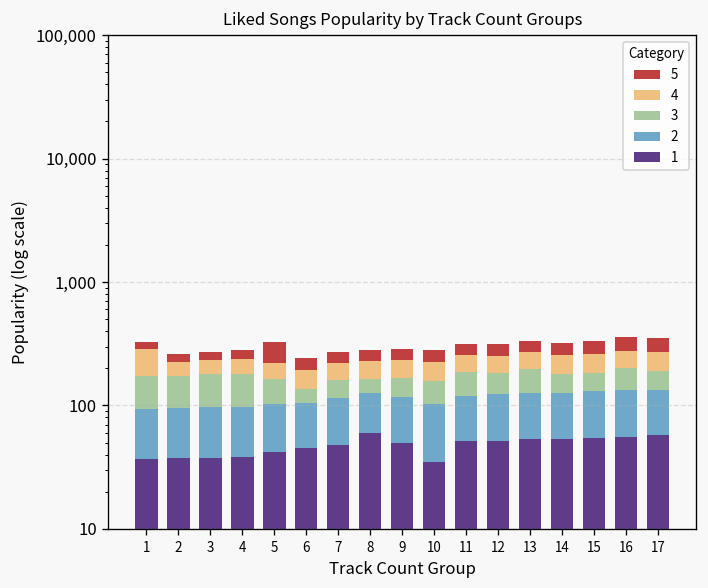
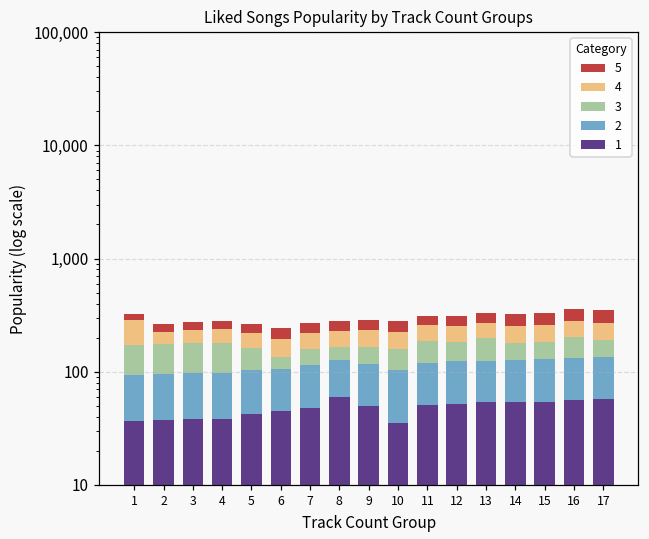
  {
    "1": {
      "1": 37,
      "2": 38,
      "3": 38,
      "4": 38,
      "5": 42,
      "6": 50,
      "7": 50,
      "8": 60,
      "9": 50,
      "10": 35,
      "11": 50,
      "12": 50,
      "13": 50,
      "14": 50,
      "15": 50,
      "16": 60,
      "17": 60
    },
    "2": {
      "1": 60,
      "2": 60,
      "3": 60,
      "4": 60,
      "5": 60,
      "6": 60,
      "7": 70,
      "8": 70,
      "9": 70,
      "10": 70,
      "11": 70,
      "12": 70,
      "13": 70,
      "14": 70,
      "15": 80,
      "16": 80,
      "17": 80
    },
    "3": {
      "1": 80,
      "2": 80,
      "3": 80,
      "4": 80,
      "5": 60,
      "6": 30,
      "7": 40,
      "8": 38,
      "9": 50,
      "10": 50,
      "11": 70,
      "12": 60,
      "13": 70,
      "14": 50,
      "15": 50,
      "16": 70,
      "17": 60
    },
    "4": {
      "1": 120,
      "2": 50,
      "3": 60,
      "4": 60,
      "5": 60,
      "6": 60,
      "7": 60,
      "8": 70,
      "9": 70,
      "10": 70,
      "11": 70,
      "12": 70,
      "13": 70,
      "14": 80,
      "15": 80,
      "16": 80,
      "17": 80
    },
    "5": {
      "1": 37,
      "2": 38,
      "3": 38,
      "4": 42,
-     "5": 110,
+     "5": 50,
      "6": 50,
      "7": 50,
      "8": 50,
      "9": 50,
      "10": 50,
      "11": 60,
      "12": 60,
      "13": 60,
      "14": 70,
      "15": 70,
      "16": 80,
      "17": 80
    }
  }
